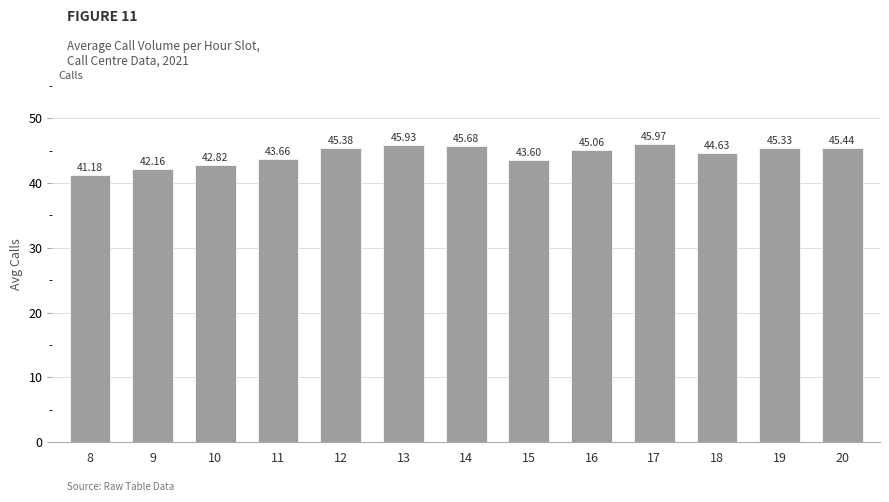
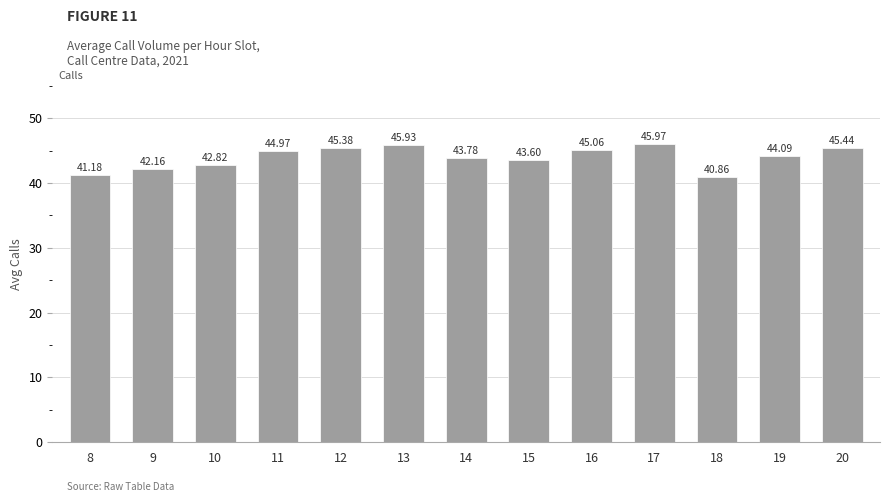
  {
    "8": 41.18,
    "9": 42.16,
    "10": 42.82,
-   "11": 43.66,
+   "11": 44.97,
    "12": 45.38,
    "13": 45.93,
-   "14": 45.68,
+   "14": 43.78,
    "15": 43.60,
    "16": 45.06,
    "17": 45.97,
-   "18": 44.63,
-   "19": 45.33,
+   "18": 40.86,
+   "19": 44.09,
    "20": 45.44
  }
